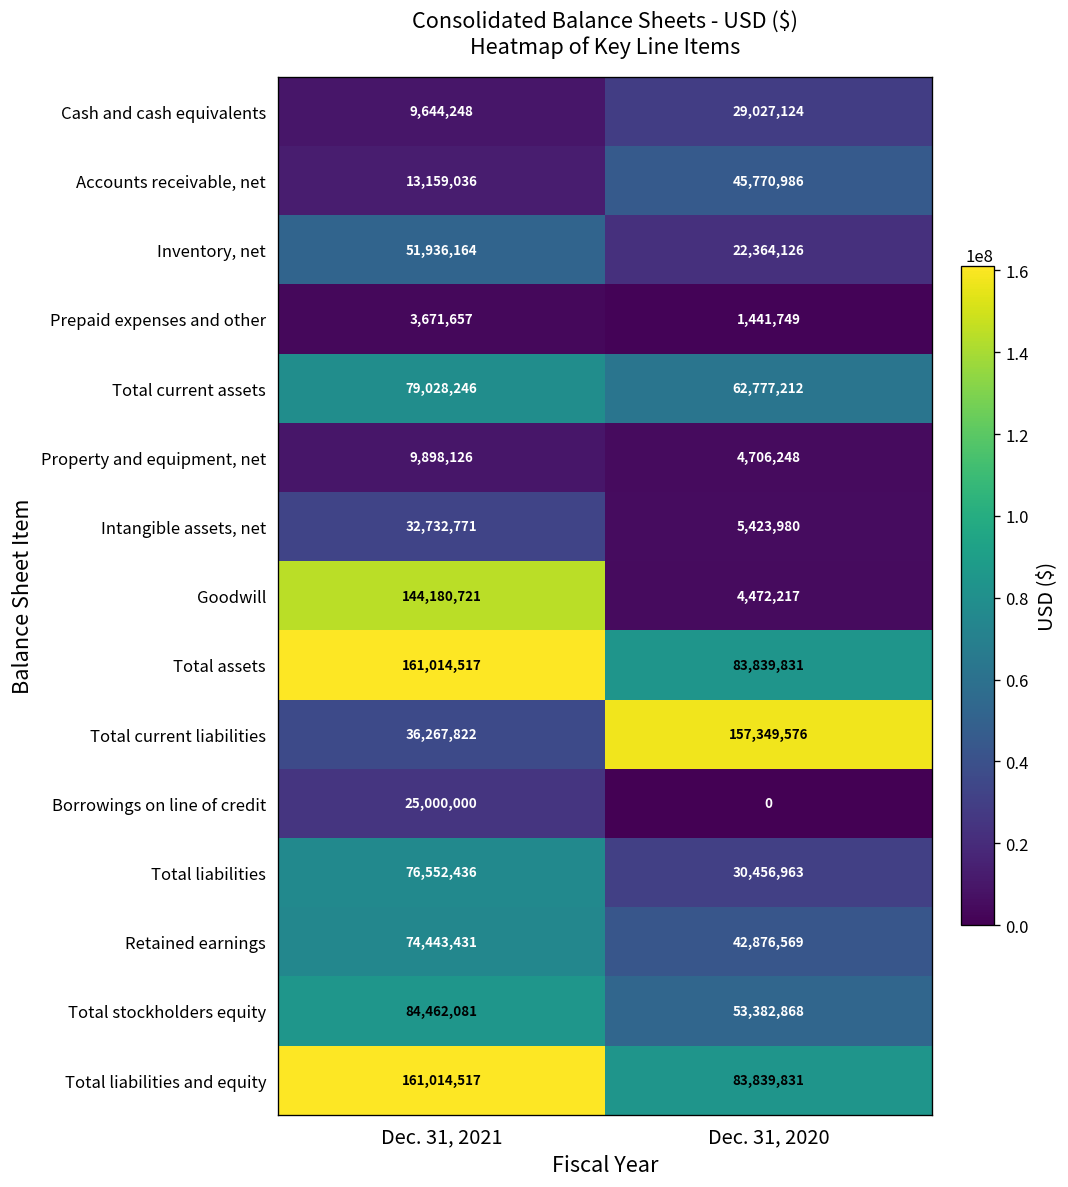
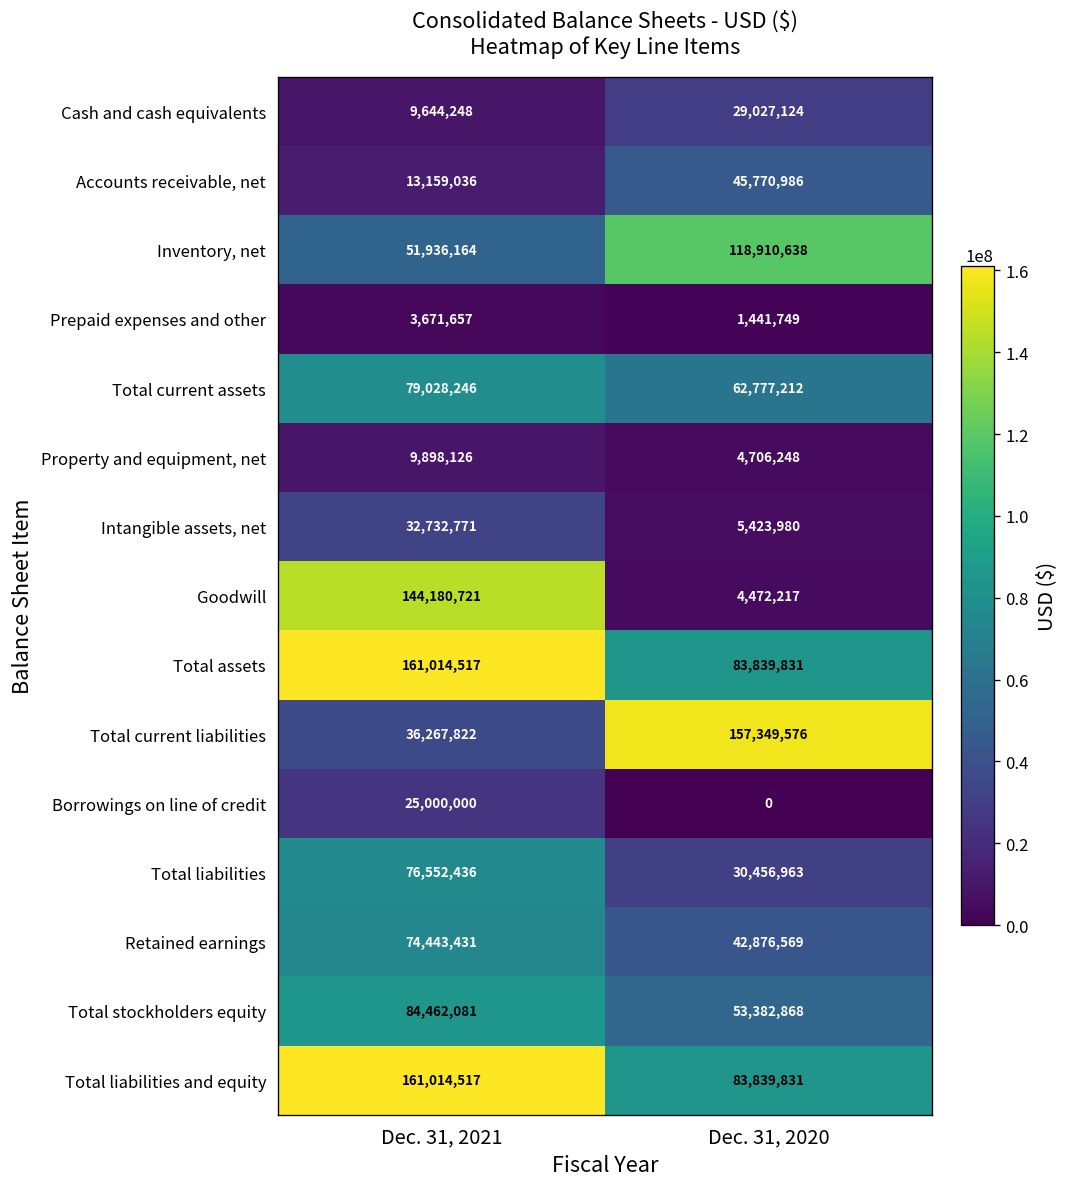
  {
    "Cash and cash equivalents": {
      "Dec. 31, 2021": "9,644,248",
      "Dec. 31, 2020": "29,027,124"
    },
    "Accounts receivable, net": {
      "Dec. 31, 2021": "13,159,036",
      "Dec. 31, 2020": "45,770,986"
    },
    "Inventory, net": {
      "Dec. 31, 2021": "51,936,164",
-     "Dec. 31, 2020": "22,364,126"
+     "Dec. 31, 2020": "118,910,638"
    },
    "Prepaid expenses and other": {
      "Dec. 31, 2021": "3,671,657",
      "Dec. 31, 2020": "1,441,749"
    },
    "Total current assets": {
      "Dec. 31, 2021": "79,028,246",
      "Dec. 31, 2020": "62,777,212"
    },
    "Property and equipment, net": {
      "Dec. 31, 2021": "9,898,126",
      "Dec. 31, 2020": "4,706,248"
    },
    "Intangible assets, net": {
      "Dec. 31, 2021": "32,732,771",
      "Dec. 31, 2020": "5,423,980"
    },
    "Goodwill": {
      "Dec. 31, 2021": "144,180,721",
      "Dec. 31, 2020": "4,472,217"
    },
    "Total assets": {
      "Dec. 31, 2021": "161,014,517",
      "Dec. 31, 2020": "83,839,831"
    },
    "Total current liabilities": {
      "Dec. 31, 2021": "36,267,822",
      "Dec. 31, 2020": "157,349,576"
    },
    "Borrowings on line of credit": {
      "Dec. 31, 2021": "25,000,000",
      "Dec. 31, 2020": "0"
    },
    "Total liabilities": {
      "Dec. 31, 2021": "76,552,436",
      "Dec. 31, 2020": "30,456,963"
    },
    "Retained earnings": {
      "Dec. 31, 2021": "74,443,431",
      "Dec. 31, 2020": "42,876,569"
    },
    "Total stockholders equity": {
      "Dec. 31, 2021": "84,462,081",
      "Dec. 31, 2020": "53,382,868"
    },
    "Total liabilities and equity": {
      "Dec. 31, 2021": "161,014,517",
      "Dec. 31, 2020": "83,839,831"
    }
  }
